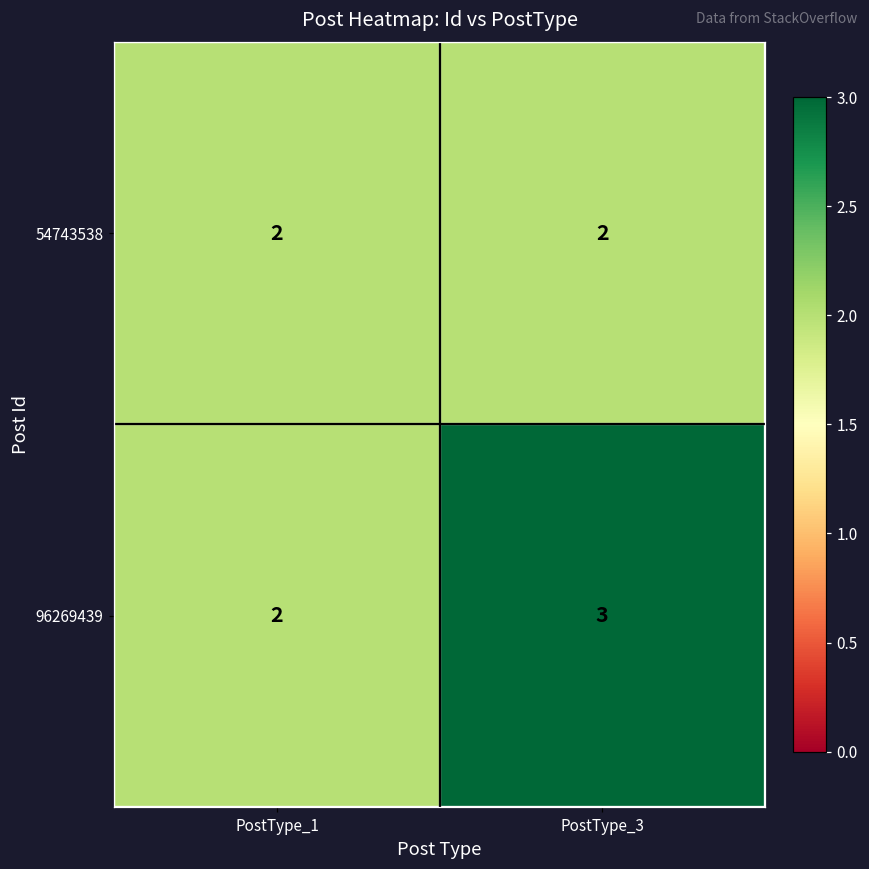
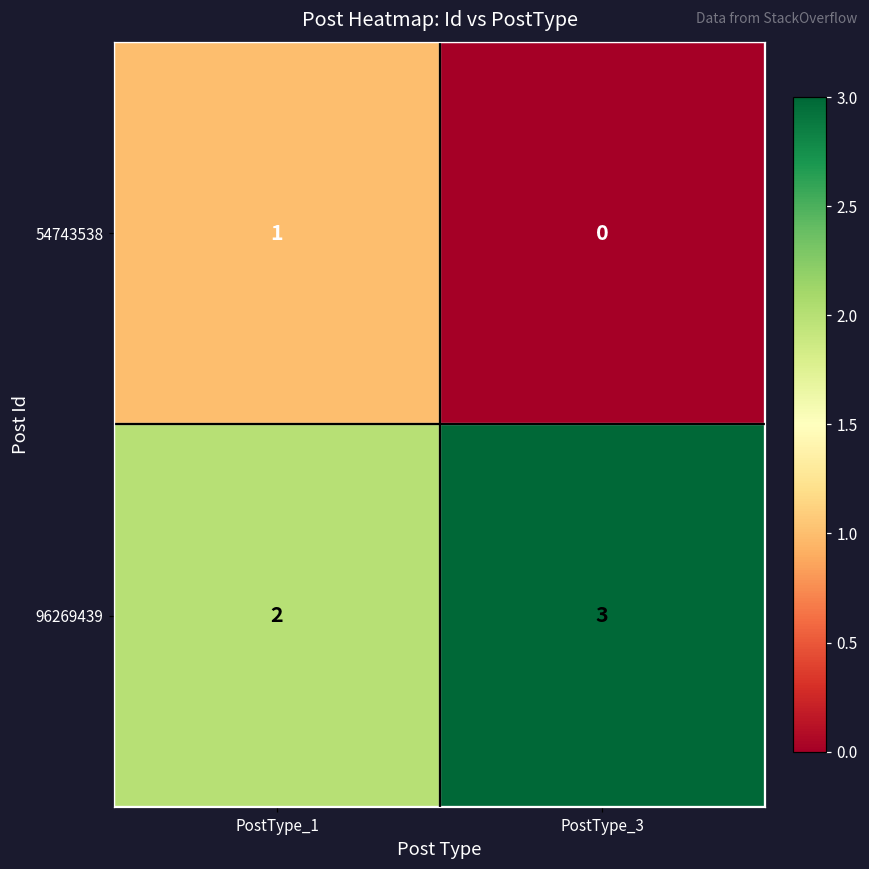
  {
    "54743538": {
-     "PostType_1": 2,
-     "PostType_3": 2
+     "PostType_1": 1,
+     "PostType_3": 0
    },
    "96269439": {
      "PostType_1": 2,
      "PostType_3": 3
    }
  }
